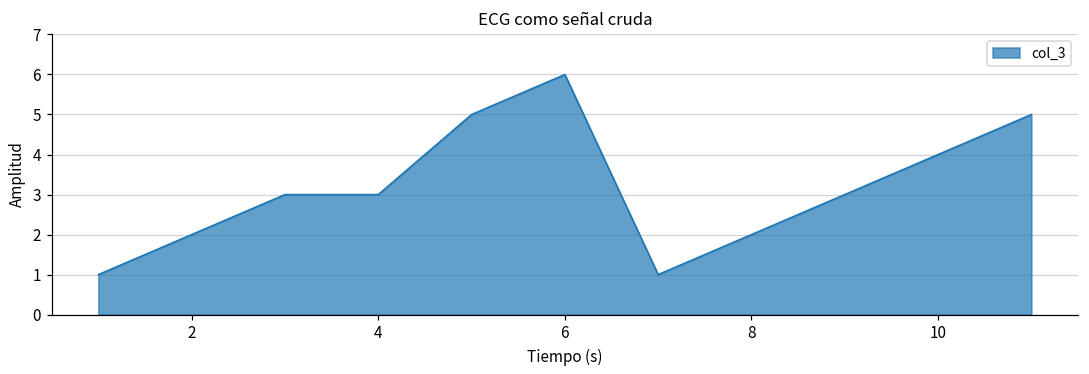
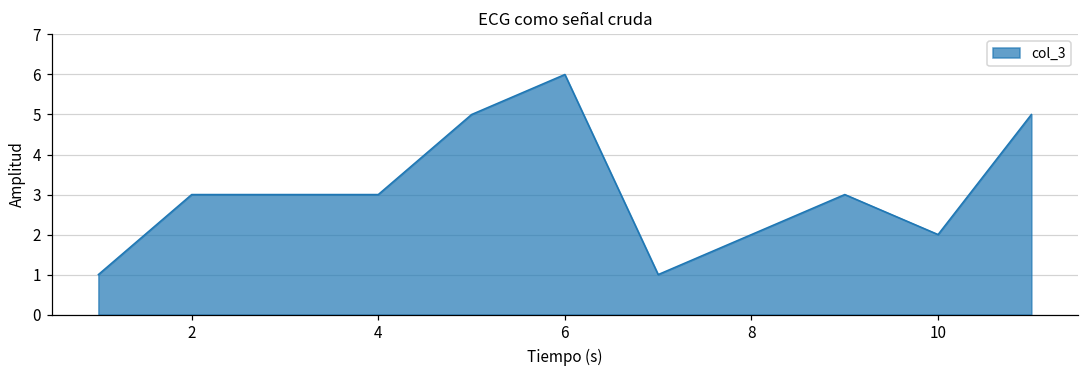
  {
-   "2": 2,
+   "2": 3,
    "4": 3,
    "6": 6,
    "8": 2,
-   "10": 4
+   "10": 2
  }
